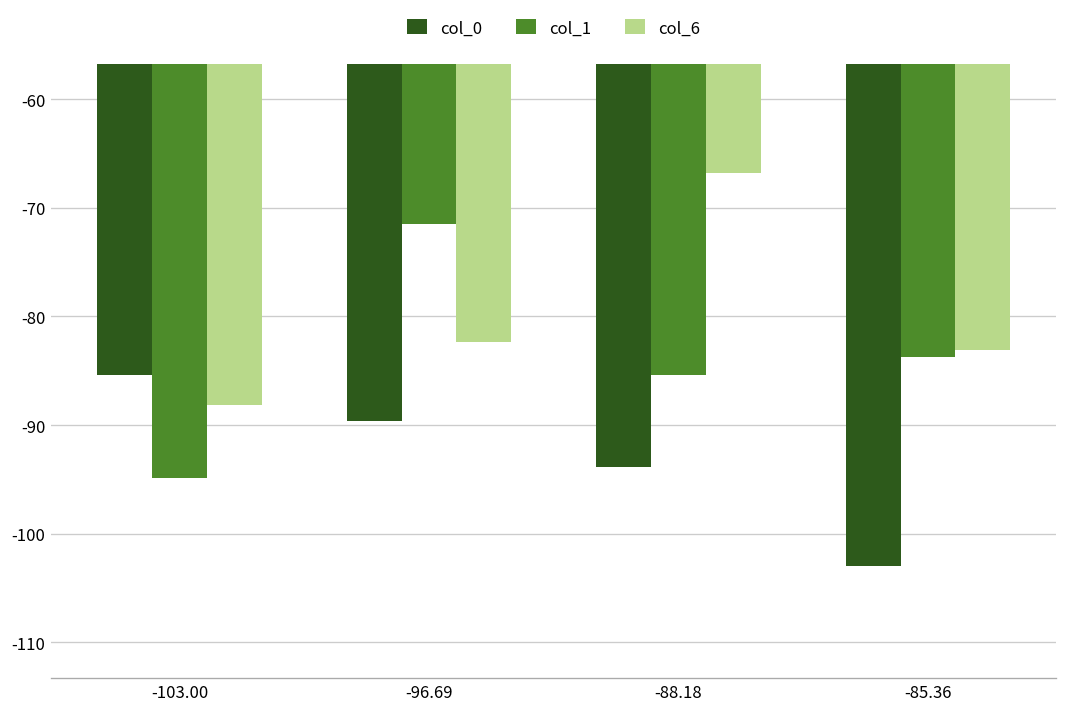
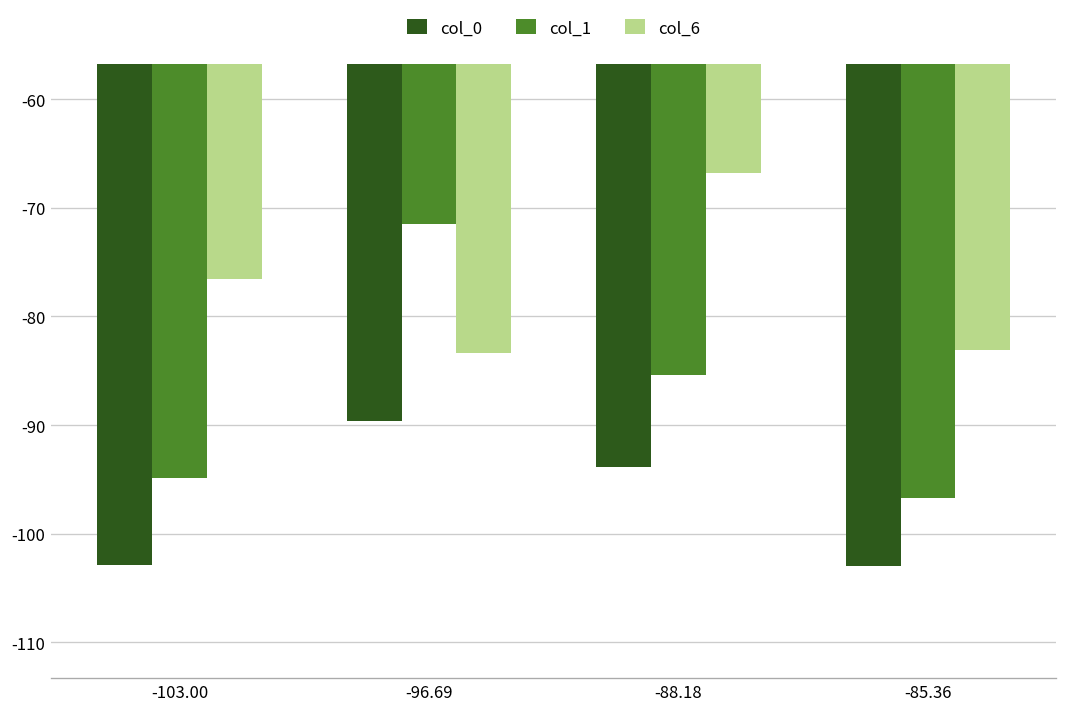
  {
    "col_0": {
-     "-103.00": -85,
+     "-103.00": -103,
      "-96.69": -90,
      "-88.18": -94,
      "-85.36": -103
    },
    "col_1": {
      "-103.00": -95,
      "-96.69": -71,
      "-88.18": -85,
-     "-85.36": -84
+     "-85.36": -97
    },
    "col_6": {
-     "-103.00": -88,
-     "-96.69": -82,
+     "-103.00": -77,
+     "-96.69": -83,
      "-88.18": -67,
      "-85.36": -83
    }
  }
